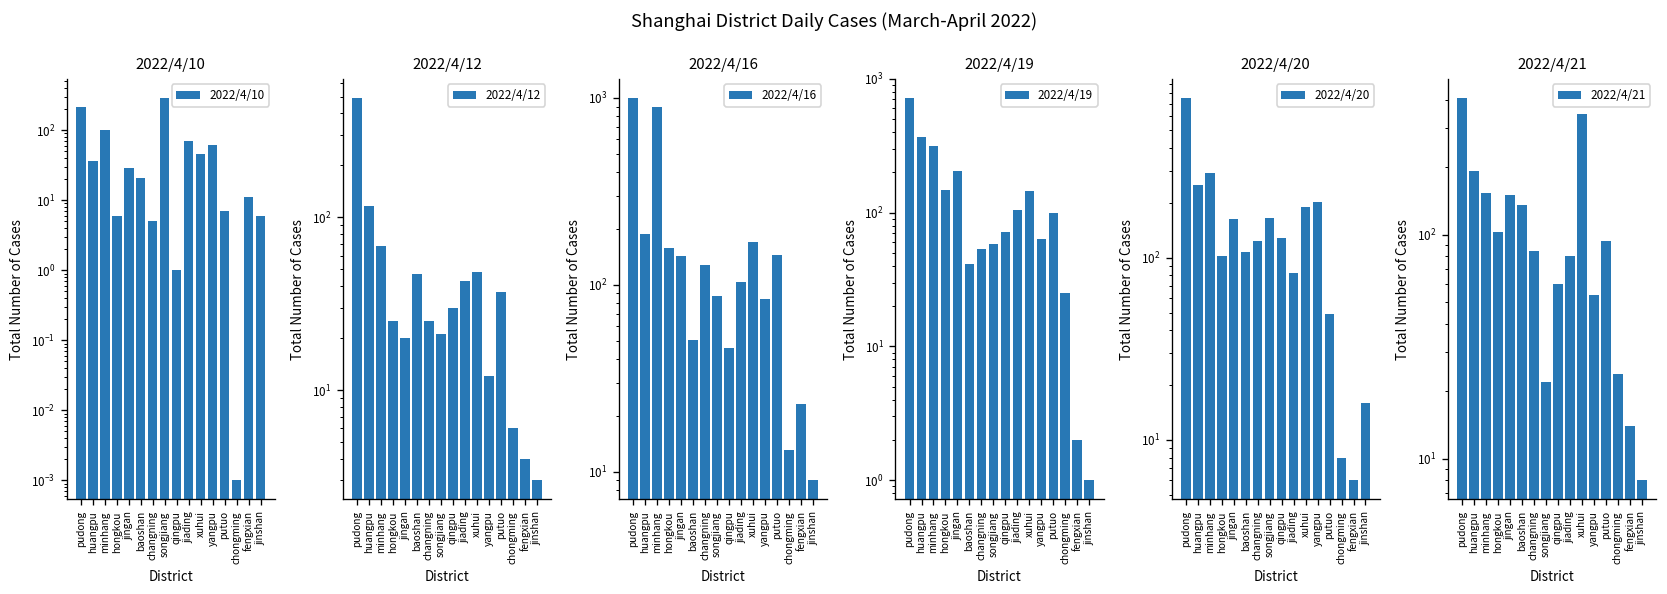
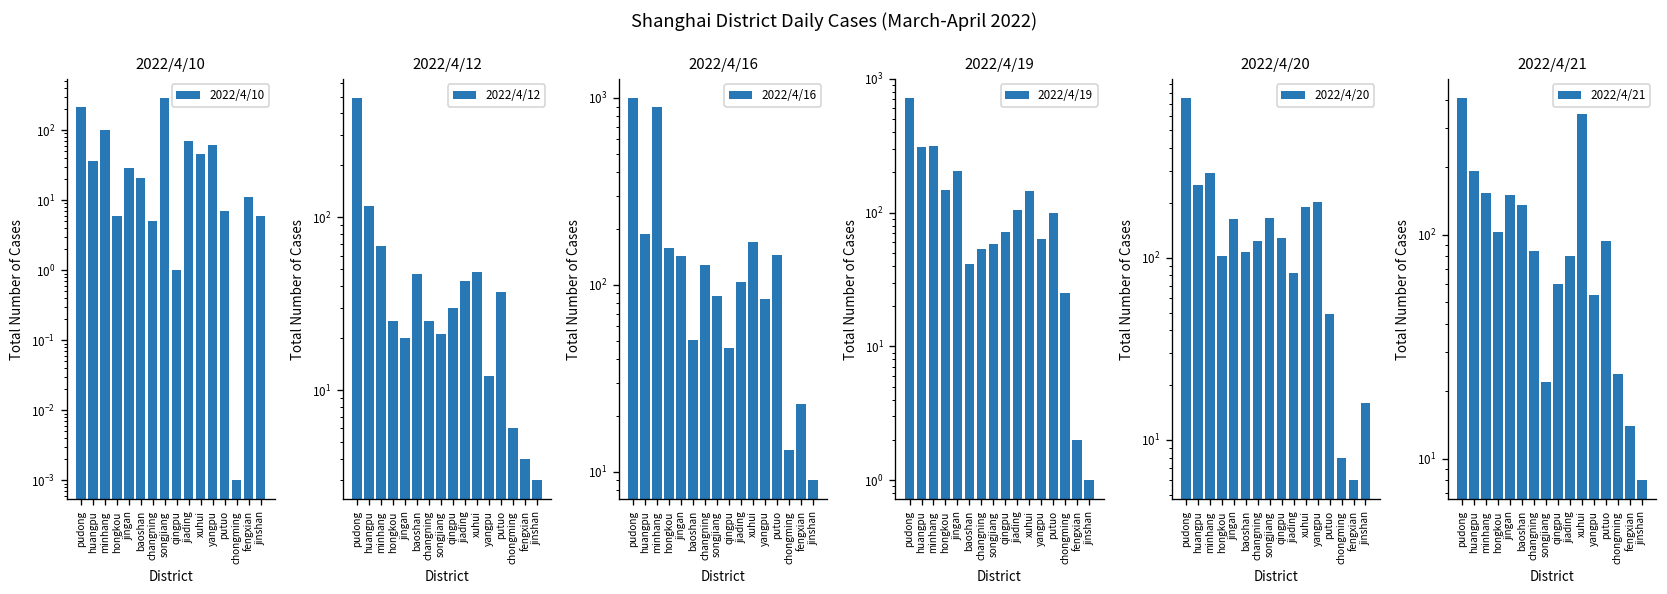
  {
    "2022/4/10": {
      "pudong": 210,
      "huangpu": 40,
      "minhang": 100,
      "hongkou": 6,
      "jingan": 30,
      "baoshan": 21,
      "changning": 5,
      "songjiang": 300,
      "qingpu": 1.0,
      "jiading": 70,
      "xuhui": 50,
      "yangpu": 60,
      "putuo": 7,
      "chongming": 0.0010,
      "fengxian": 11,
      "jinshan": 6
    },
    "2022/4/12": {
      "pudong": 490,
      "huangpu": 120,
      "minhang": 70,
      "hongkou": 25,
      "jingan": 20,
      "baoshan": 47,
      "changning": 25,
      "songjiang": 21,
      "qingpu": 30,
      "jiading": 43,
      "xuhui": 48,
      "yangpu": 12,
      "putuo": 37,
      "chongming": 6.0,
      "fengxian": 4.0,
      "jinshan": 3.0
    },
    "2022/4/16": {
      "pudong": 1000,
      "huangpu": 190,
      "minhang": 900,
      "hongkou": 160,
      "jingan": 140,
      "baoshan": 51,
      "changning": 130,
      "songjiang": 90,
      "qingpu": 46,
      "jiading": 100,
      "xuhui": 170,
      "yangpu": 80,
      "putuo": 150,
      "chongming": 13,
      "fengxian": 23,
      "jinshan": 9
    },
    "2022/4/19": {
      "pudong": 700,
-     "huangpu": 370,
+     "huangpu": 310,
      "minhang": 310,
      "hongkou": 150,
      "jingan": 210,
      "baoshan": 41,
      "changning": 50,
      "songjiang": 60,
      "qingpu": 70,
      "jiading": 100,
      "xuhui": 140,
      "yangpu": 60,
      "putuo": 100,
      "chongming": 25,
      "fengxian": 2,
      "jinshan": 1
    },
    "2022/4/20": {
      "pudong": 800,
      "huangpu": 250,
      "minhang": 290,
      "hongkou": 100,
      "jingan": 160,
      "baoshan": 110,
      "changning": 120,
      "songjiang": 170,
      "qingpu": 130,
      "jiading": 80,
      "xuhui": 190,
      "yangpu": 200,
      "putuo": 49,
      "chongming": 8,
      "fengxian": 6.0,
      "jinshan": 16
    },
    "2022/4/21": {
      "pudong": 410,
      "huangpu": 190,
      "minhang": 150,
      "hongkou": 100,
      "jingan": 150,
      "baoshan": 140,
      "changning": 90,
      "songjiang": 22,
      "qingpu": 60,
      "jiading": 80,
      "xuhui": 350,
      "yangpu": 54,
      "putuo": 90,
      "chongming": 24,
      "fengxian": 14,
      "jinshan": 8.0
    }
  }
